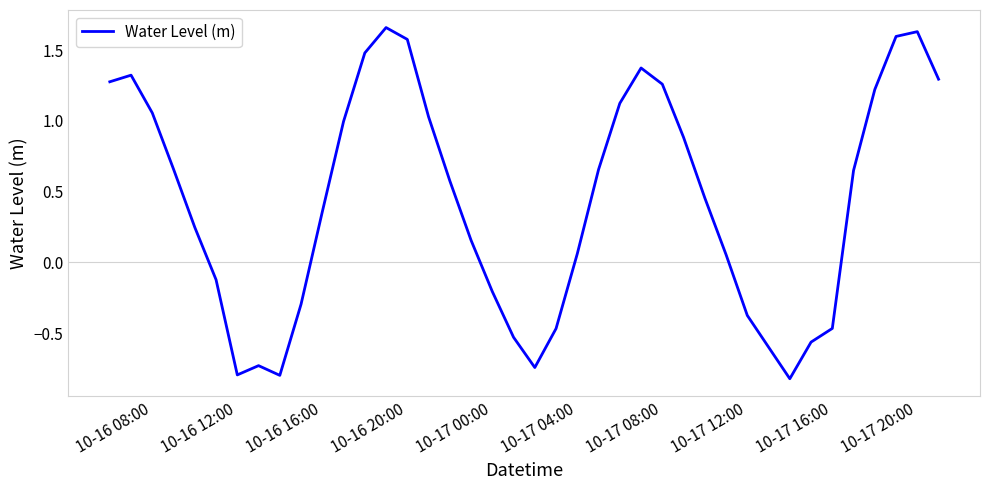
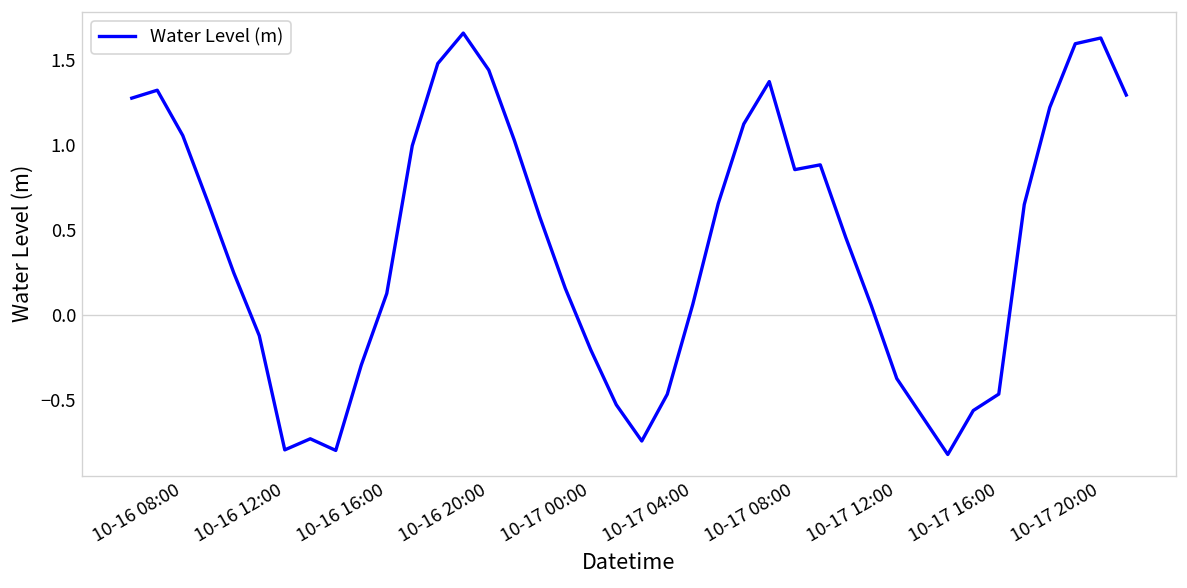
  {
    "10-16 08:00": 1.06,
    "10-16 12:00": -0.80,
-   "10-16 16:00": 0.36,
-   "10-16 20:00": 1.58,
+   "10-16 16:00": 0.13,
+   "10-16 20:00": 1.44,
    "10-17 00:00": -0.21,
    "10-17 04:00": 0.06,
-   "10-17 08:00": 1.26,
+   "10-17 08:00": 0.86,
    "10-17 12:00": -0.38,
    "10-17 16:00": -0.47,
    "10-17 20:00": 1.63
  }
